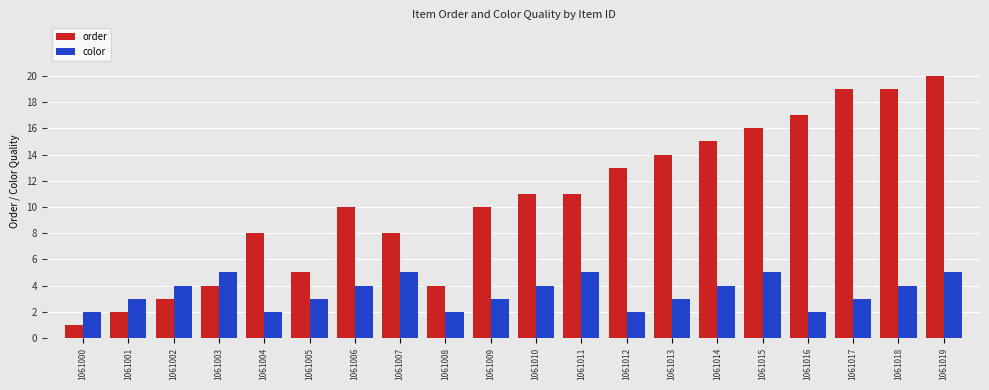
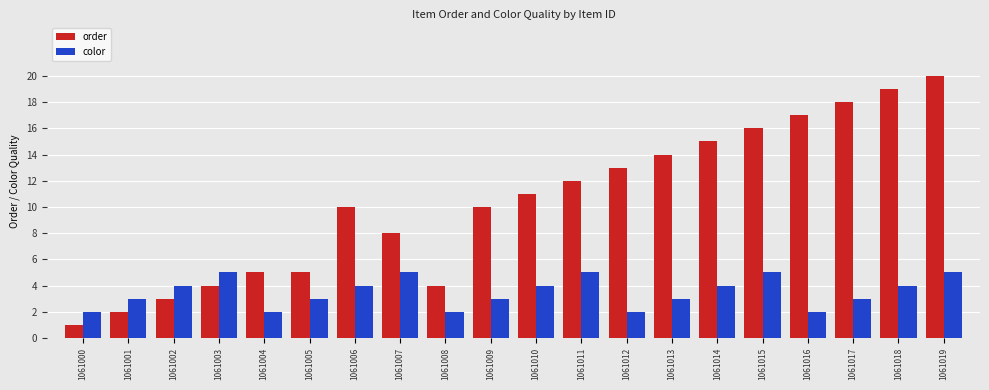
  {
    "order": {
      "1061000": 1,
      "1061001": 2,
      "1061002": 3,
      "1061003": 4,
-     "1061004": 8,
+     "1061004": 5,
      "1061005": 5,
      "1061006": 10,
      "1061007": 8,
      "1061008": 4,
      "1061009": 10,
      "1061010": 11,
-     "1061011": 11,
+     "1061011": 12,
      "1061012": 13,
      "1061013": 14,
      "1061014": 15,
      "1061015": 16,
      "1061016": 17,
-     "1061017": 19,
+     "1061017": 18,
      "1061018": 19,
      "1061019": 20
    },
    "color": {
      "1061000": 2,
      "1061001": 3,
      "1061002": 4,
      "1061003": 5,
      "1061004": 2,
      "1061005": 3,
      "1061006": 4,
      "1061007": 5,
      "1061008": 2,
      "1061009": 3,
      "1061010": 4,
      "1061011": 5,
      "1061012": 2,
      "1061013": 3,
      "1061014": 4,
      "1061015": 5,
      "1061016": 2,
      "1061017": 3,
      "1061018": 4,
      "1061019": 5
    }
  }
